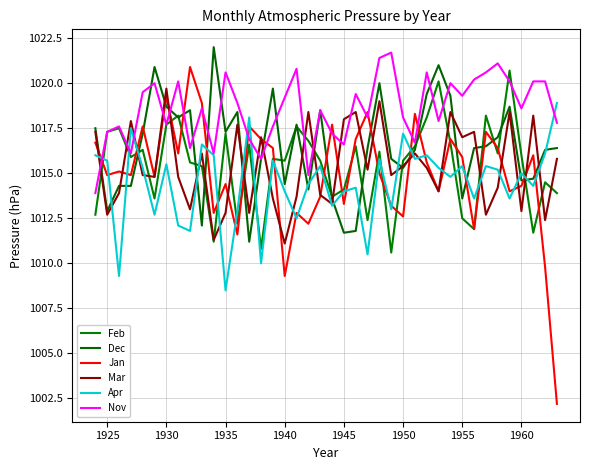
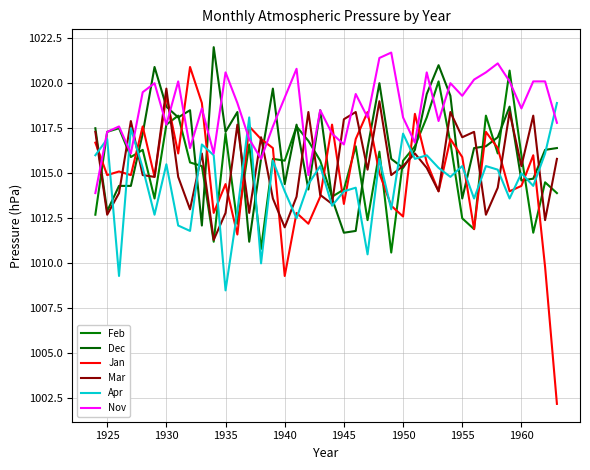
  {
    "Jan": {
      "1925": 1014.9,
      "1930": 1019.3,
      "1935": 1014.4,
      "1940": 1009.3,
      "1945": 1013.3,
      "1950": 1012.6,
      "1955": 1015.9,
      "1960": 1014.3
    },
    "Mar": {
      "1925": 1012.7,
      "1930": 1019.7,
      "1935": 1012.8,
-     "1940": 1011.1,
+     "1940": 1012.0,
      "1945": 1018.0,
      "1955": 1017.0,
-     "1960": 1012.9
+     "1960": 1015.4
    },
    "Apr": {
-     "1925": 1015.7,
+     "1925": 1016.9,
      "1930": 1015.5,
      "1935": 1008.5,
      "1940": 1014.0,
      "1950": 1017.2,
      "1955": 1015.4,
      "1960": 1015.0
    },
    "Nov": {
      "1935": 1020.6,
      "1940": 1019.2,
      "1945": 1016.6,
      "1950": 1018.1,
      "1955": 1019.3,
      "1960": 1018.6
    }
  }
